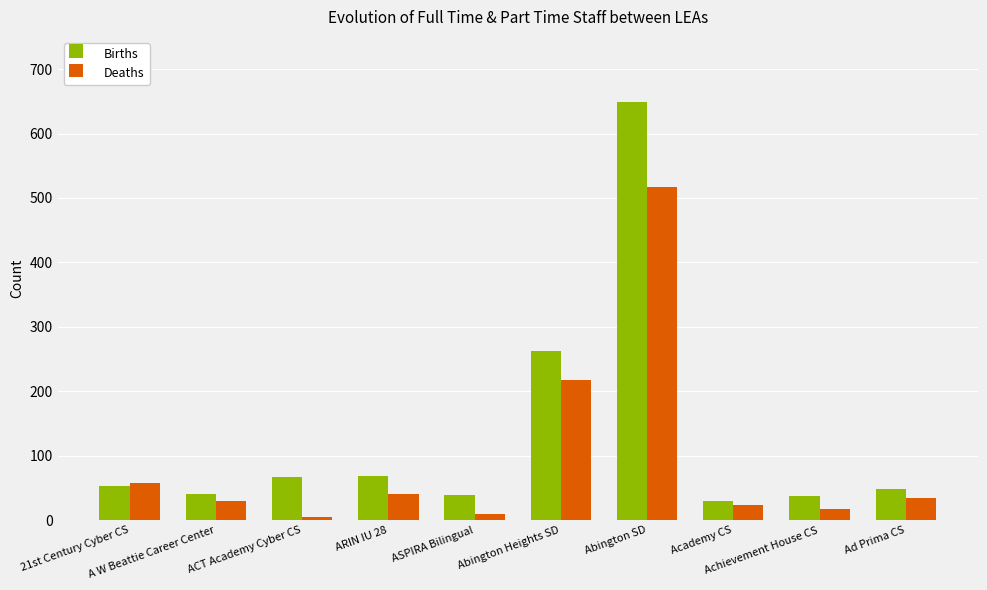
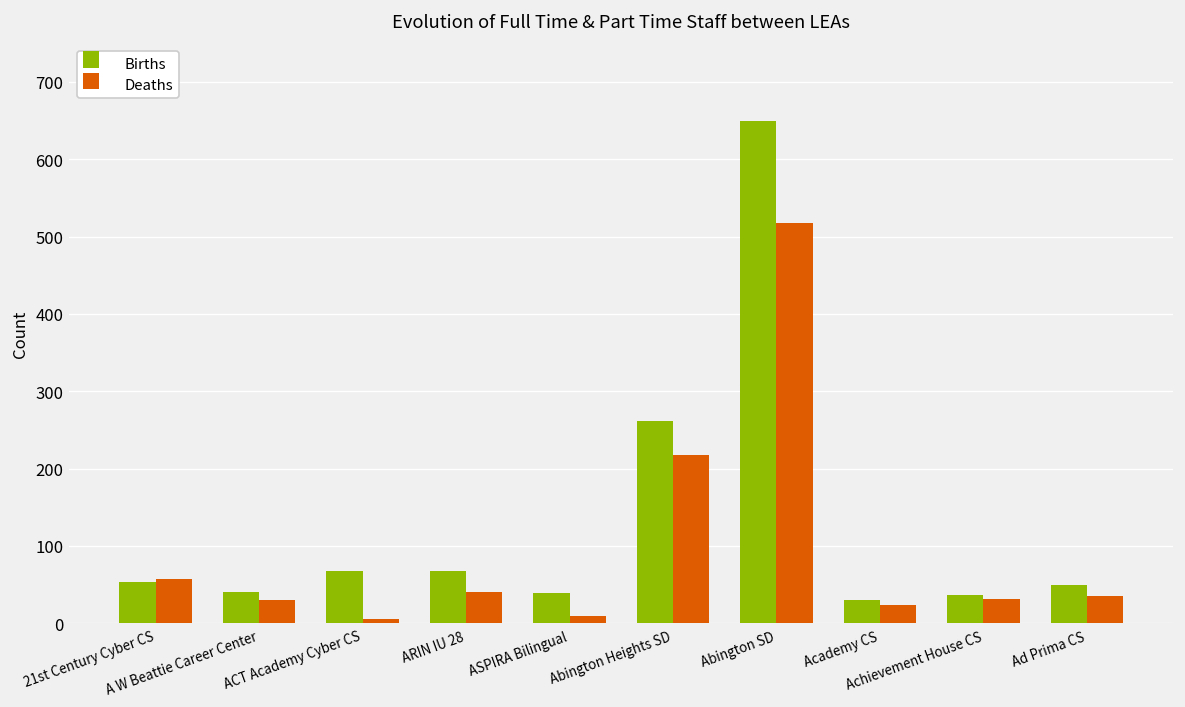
  {
    "Births": {
      "21st Century Cyber CS": 50,
      "A W Beattie Career Center": 40,
      "ACT Academy Cyber CS": 70,
      "ARIN IU 28": 70,
      "ASPIRA Bilingual": 40,
      "Abington Heights SD": 260,
      "Abington SD": 650,
      "Academy CS": 30,
      "Achievement House CS": 40,
      "Ad Prima CS": 50
    },
    "Deaths": {
      "21st Century Cyber CS": 60,
      "A W Beattie Career Center": 30,
      "ACT Academy Cyber CS": 10,
      "ARIN IU 28": 40,
      "ASPIRA Bilingual": 10,
      "Abington Heights SD": 220,
      "Abington SD": 520,
      "Academy CS": 20,
-     "Achievement House CS": 20,
+     "Achievement House CS": 30,
      "Ad Prima CS": 40
    }
  }
